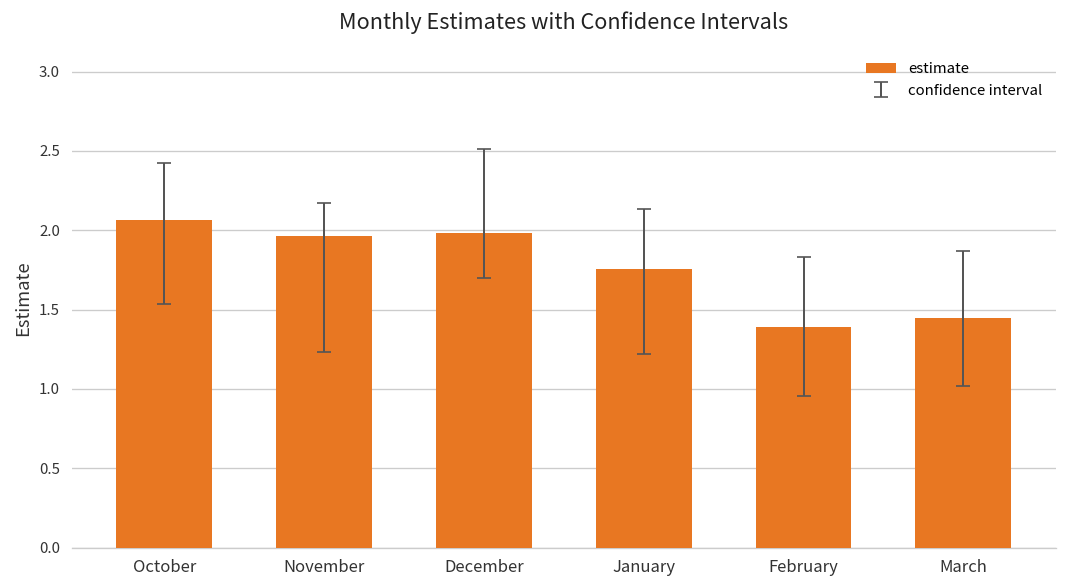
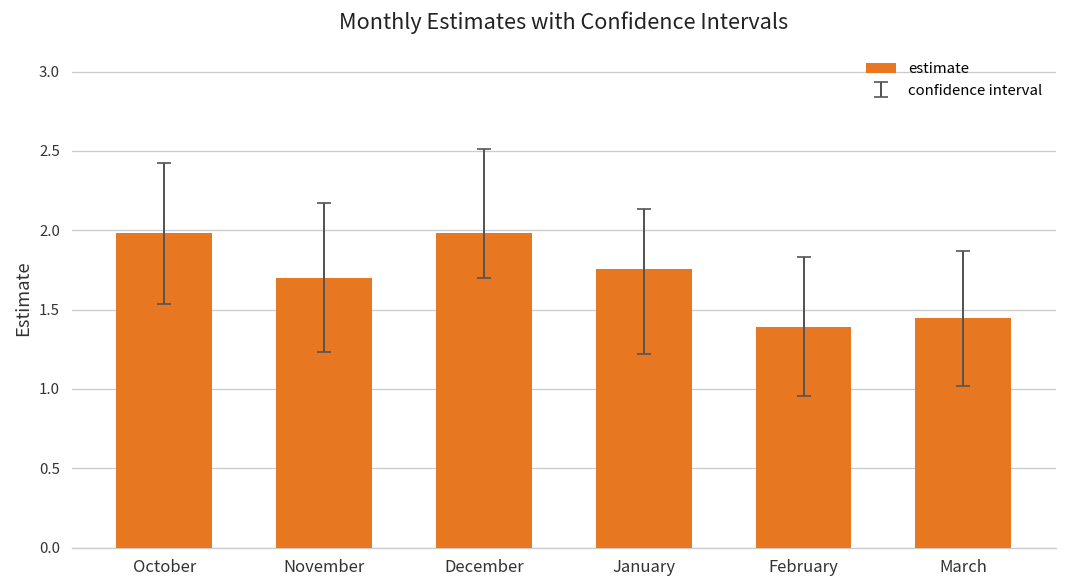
  {
    "estimate": {
-     "October": 2.07,
-     "November": 1.96,
+     "October": 1.98,
+     "November": 1.70,
      "December": 1.98,
      "January": 1.76,
      "February": 1.39,
      "March": 1.45
    }
  }
